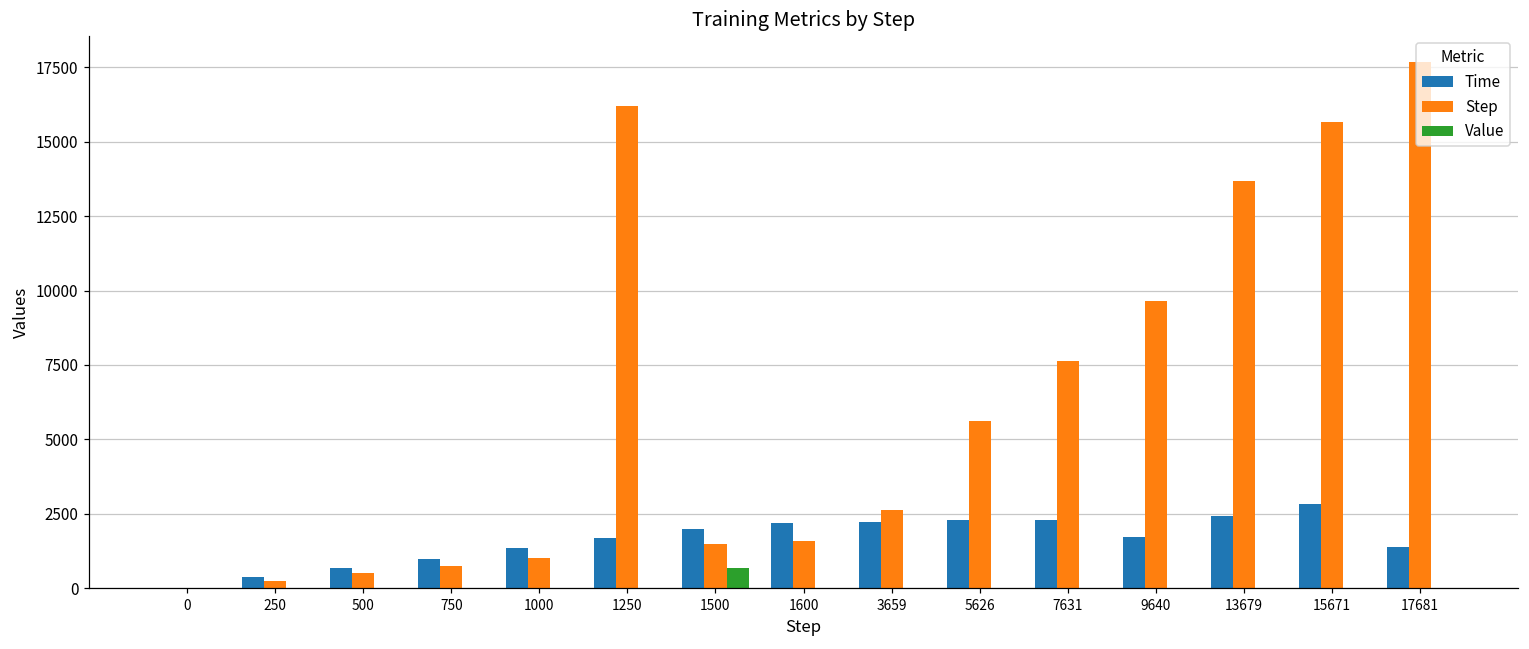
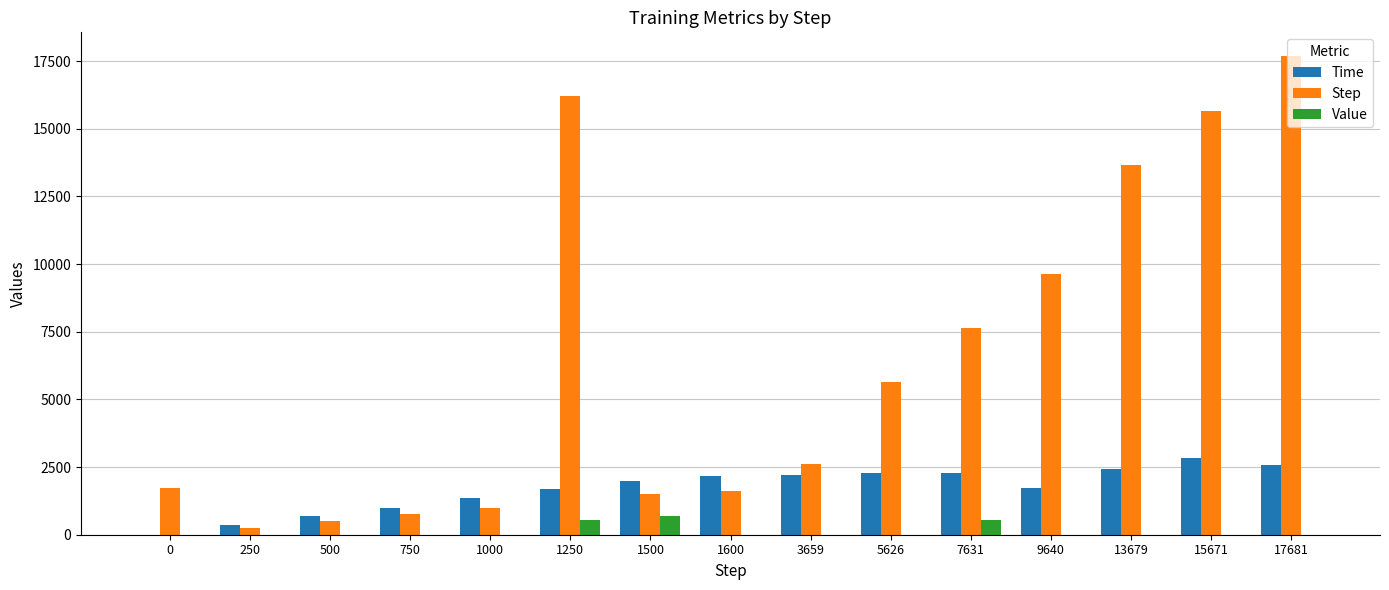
  {
    "Time": {
      "0": 0,
      "250": 400,
      "500": 700,
      "750": 1000,
      "1000": 1400,
      "1250": 1700,
      "1500": 2000,
      "1600": 2200,
      "3659": 2200,
      "5626": 2300,
      "7631": 2300,
      "9640": 1700,
      "13679": 2400,
      "15671": 2800,
-     "17681": 1400
+     "17681": 2600
    },
    "Step": {
-     "0": 0,
+     "0": 1700,
      "250": 300,
      "500": 500,
      "750": 800,
      "1000": 1000,
      "1250": 16200,
      "1500": 1500,
      "1600": 1600,
      "3659": 2600,
      "5626": 5600,
      "7631": 7600,
      "9640": 9600,
      "13679": 13700,
      "15671": 15700
    },
    "Value": {
-     "1250": 0,
+     "1250": 500,
      "1500": 700,
-     "7631": 0
+     "7631": 500
    }
  }
